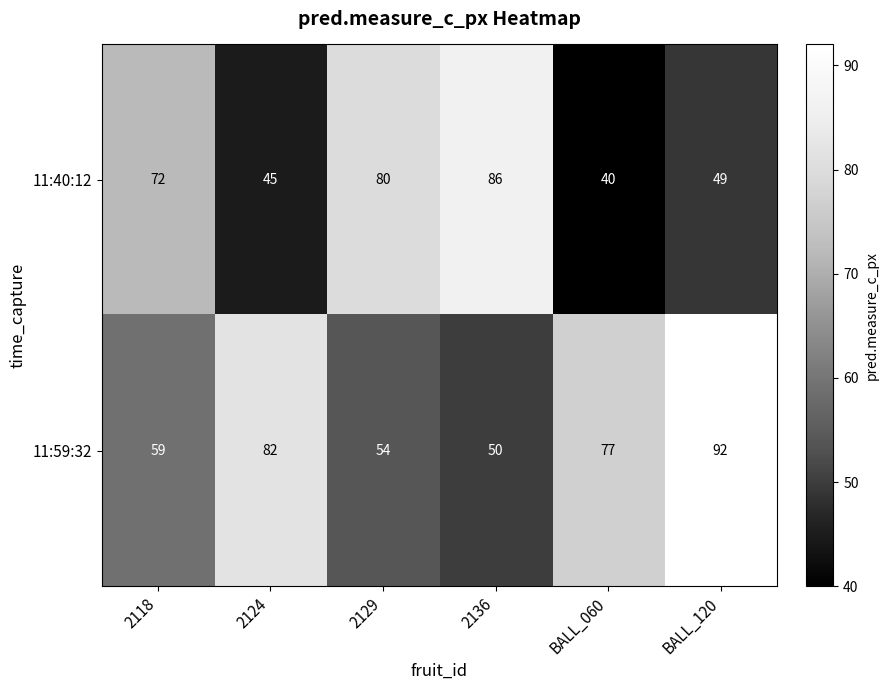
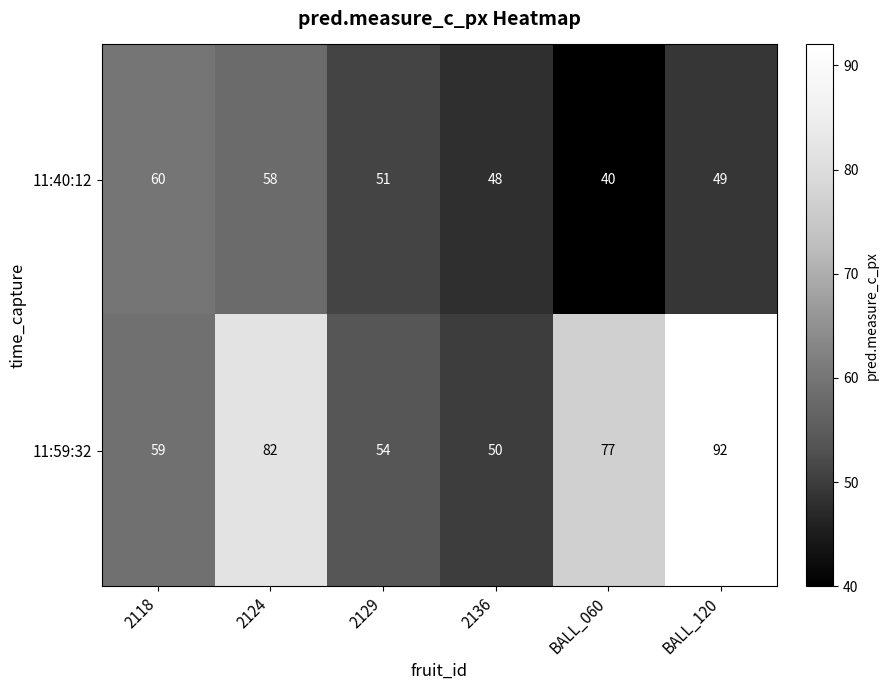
  {
    "11:40:12": {
-     "2118": 72,
-     "2124": 45,
-     "2129": 80,
-     "2136": 86,
+     "2118": 60,
+     "2124": 58,
+     "2129": 51,
+     "2136": 48,
      "BALL_060": 40,
      "BALL_120": 49
    },
    "11:59:32": {
      "2118": 59,
      "2124": 82,
      "2129": 54,
      "2136": 50,
      "BALL_060": 77,
      "BALL_120": 92
    }
  }
